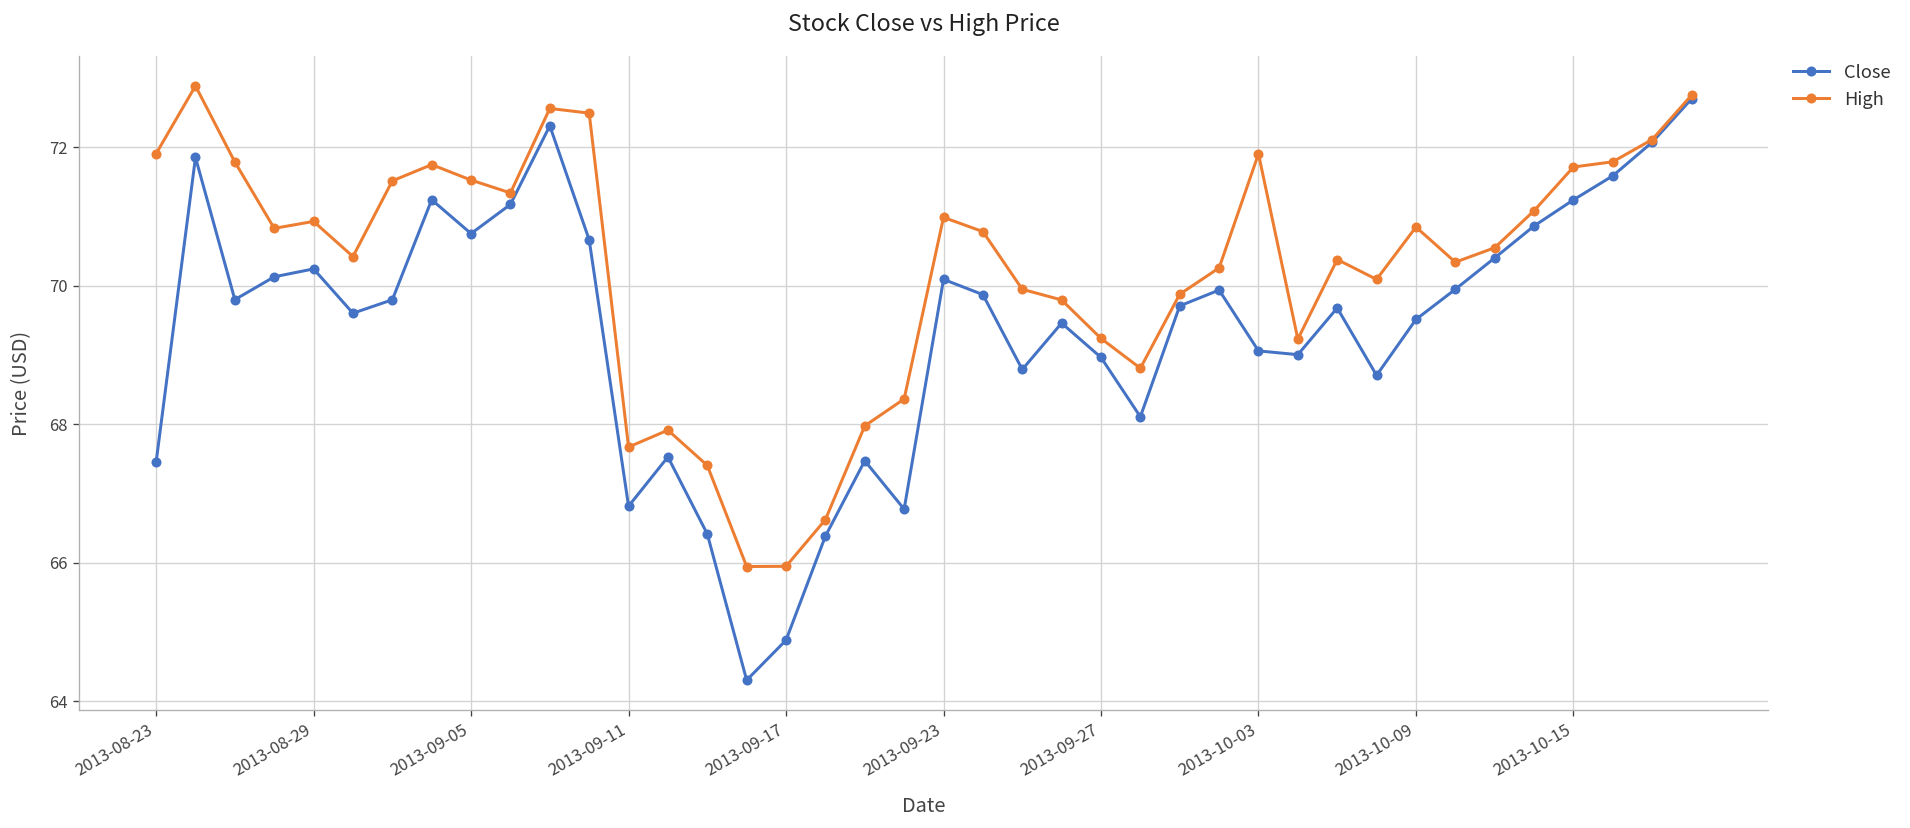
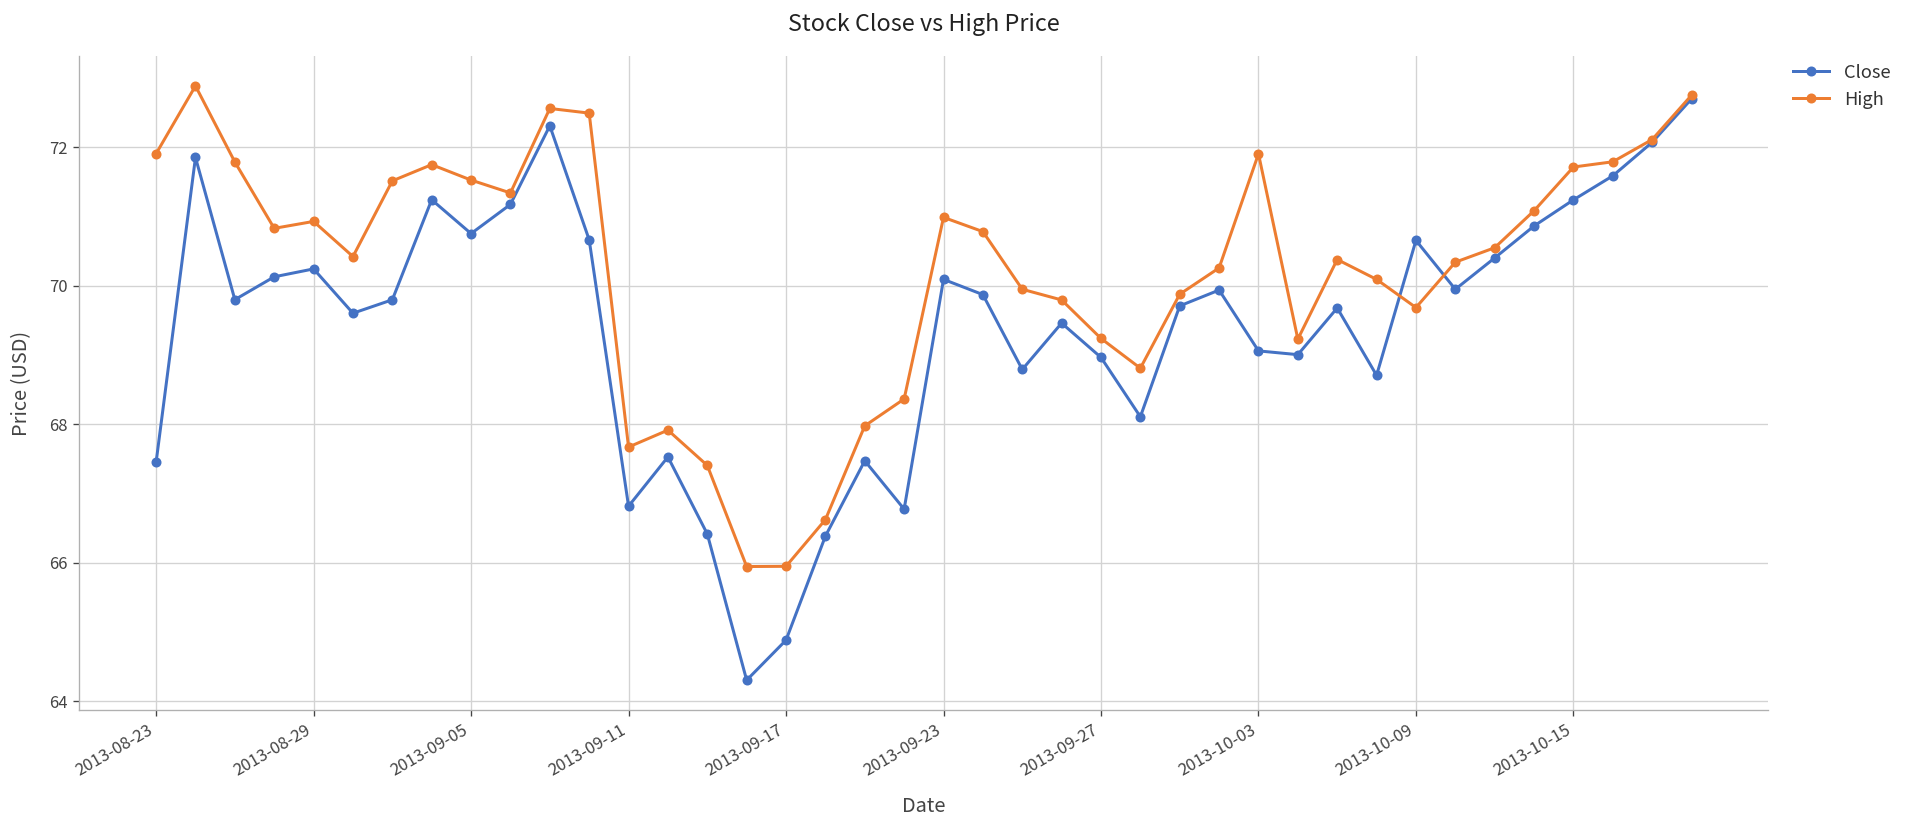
  {
    "Close": {
      "2013-08-23": 67.5,
      "2013-08-29": 70.2,
      "2013-09-05": 70.8,
      "2013-09-11": 66.8,
      "2013-09-17": 64.9,
      "2013-09-23": 70.1,
      "2013-09-27": 69.0,
      "2013-10-03": 69.1,
-     "2013-10-09": 69.5,
+     "2013-10-09": 70.7,
      "2013-10-15": 71.2
    },
    "High": {
      "2013-08-23": 71.9,
      "2013-08-29": 70.9,
      "2013-09-05": 71.5,
      "2013-09-11": 67.7,
      "2013-09-17": 65.9,
      "2013-09-23": 71.0,
      "2013-09-27": 69.2,
      "2013-10-03": 71.9,
-     "2013-10-09": 70.8,
+     "2013-10-09": 69.7,
      "2013-10-15": 71.7
    }
  }
